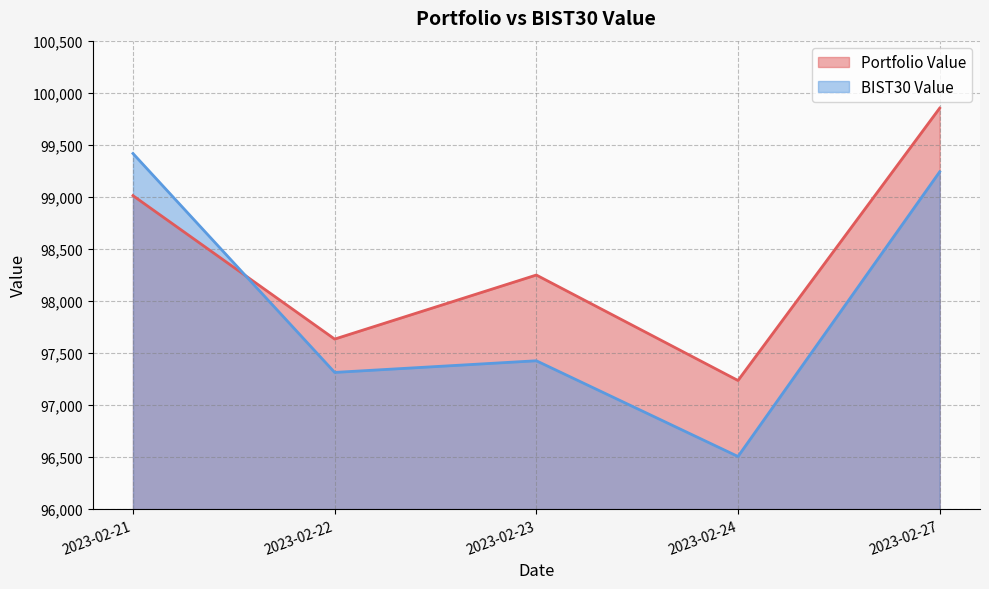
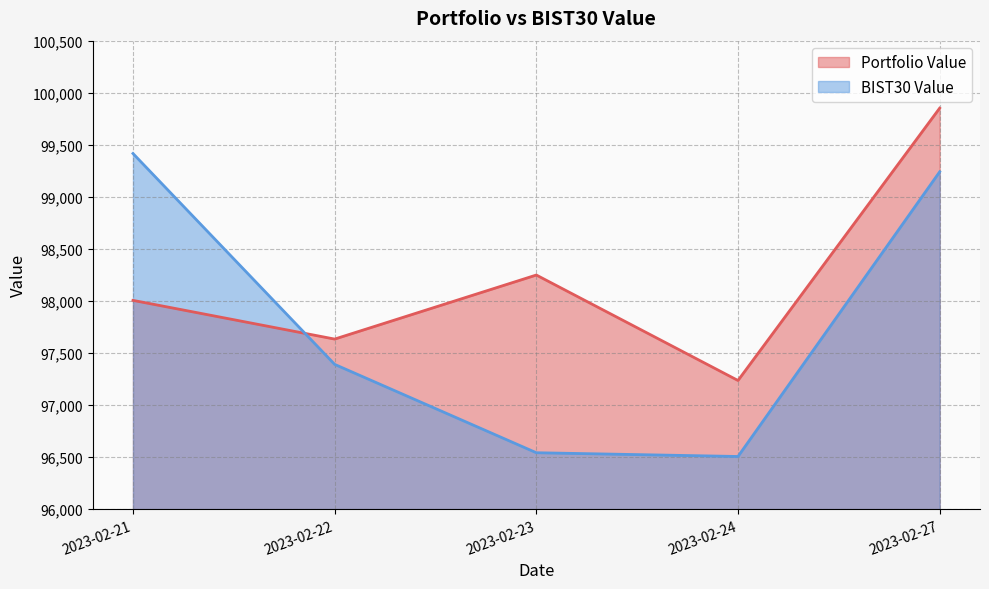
  {
    "Portfolio Value": {
-     "2023-02-21": "99,010",
+     "2023-02-21": "98,010",
      "2023-02-22": "97,630",
      "2023-02-23": "98,250",
      "2023-02-24": "97,240",
      "2023-02-27": "99,850"
    },
    "BIST30 Value": {
      "2023-02-21": "99,420",
-     "2023-02-22": "97,310",
-     "2023-02-23": "97,430",
+     "2023-02-22": "97,390",
+     "2023-02-23": "96,540",
      "2023-02-24": "96,510",
      "2023-02-27": "99,240"
    }
  }
